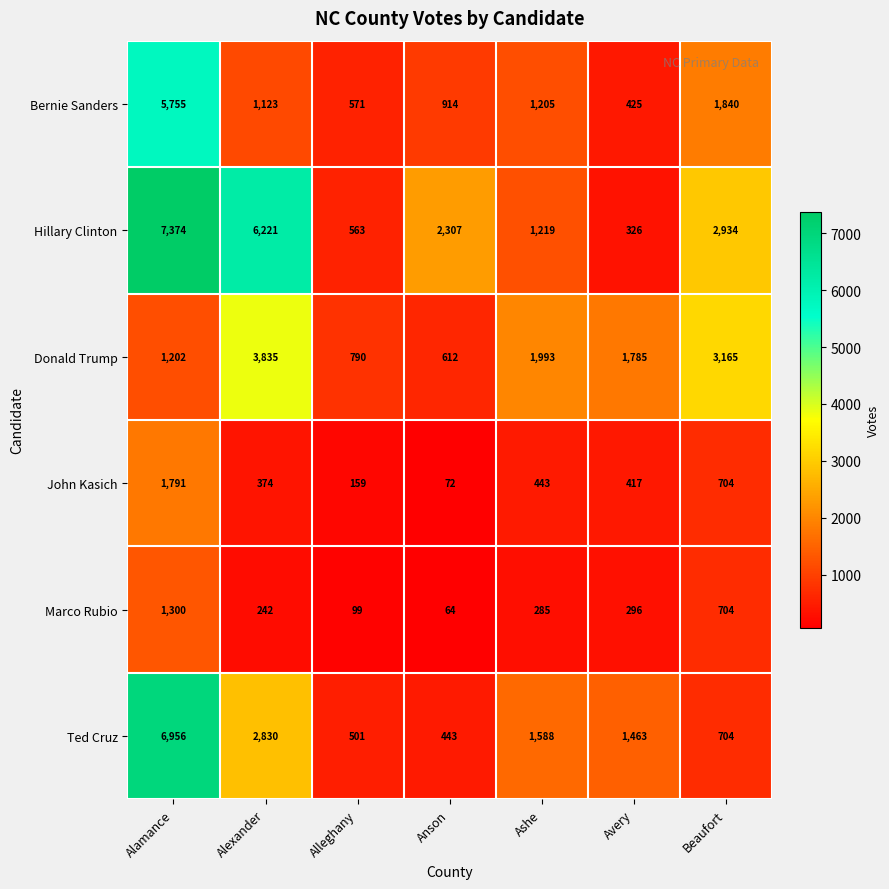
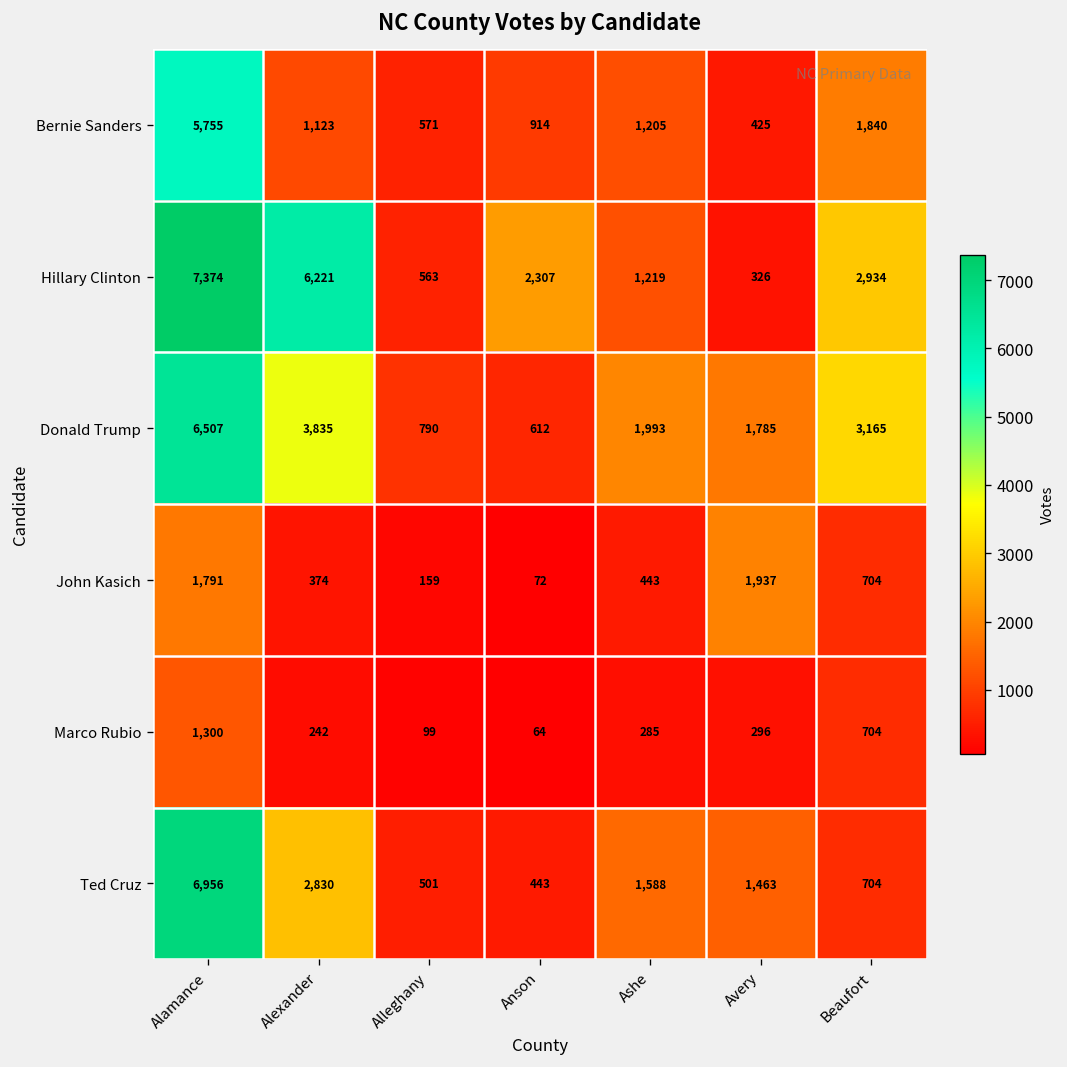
  {
    "Bernie Sanders": {
      "Alamance": "5,755",
      "Alexander": "1,123",
      "Alleghany": "571",
      "Anson": "914",
      "Ashe": "1,205",
      "Avery": "425"
    },
    "Hillary Clinton": {
      "Alamance": "7,374",
      "Alexander": "6,221",
      "Alleghany": "563",
      "Anson": "2,307",
      "Ashe": "1,219",
      "Avery": "326",
      "Beaufort": "2,934"
    },
    "Donald Trump": {
-     "Alamance": "1,202",
+     "Alamance": "6,507",
      "Alexander": "3,835",
      "Alleghany": "790",
      "Anson": "612",
      "Ashe": "1,993",
      "Avery": "1,785",
      "Beaufort": "3,165"
    },
    "John Kasich": {
      "Alamance": "1,791",
      "Alexander": "374",
      "Alleghany": "159",
      "Anson": "72",
      "Ashe": "443",
-     "Avery": "417",
+     "Avery": "1,937",
      "Beaufort": "704"
    },
    "Marco Rubio": {
      "Alamance": "1,300",
      "Alexander": "242",
      "Alleghany": "99",
      "Anson": "64",
      "Ashe": "285",
      "Avery": "296",
      "Beaufort": "704"
    },
    "Ted Cruz": {
      "Alamance": "6,956",
      "Alexander": "2,830",
      "Alleghany": "501",
      "Anson": "443",
      "Ashe": "1,588",
      "Avery": "1,463",
      "Beaufort": "704"
    }
  }
